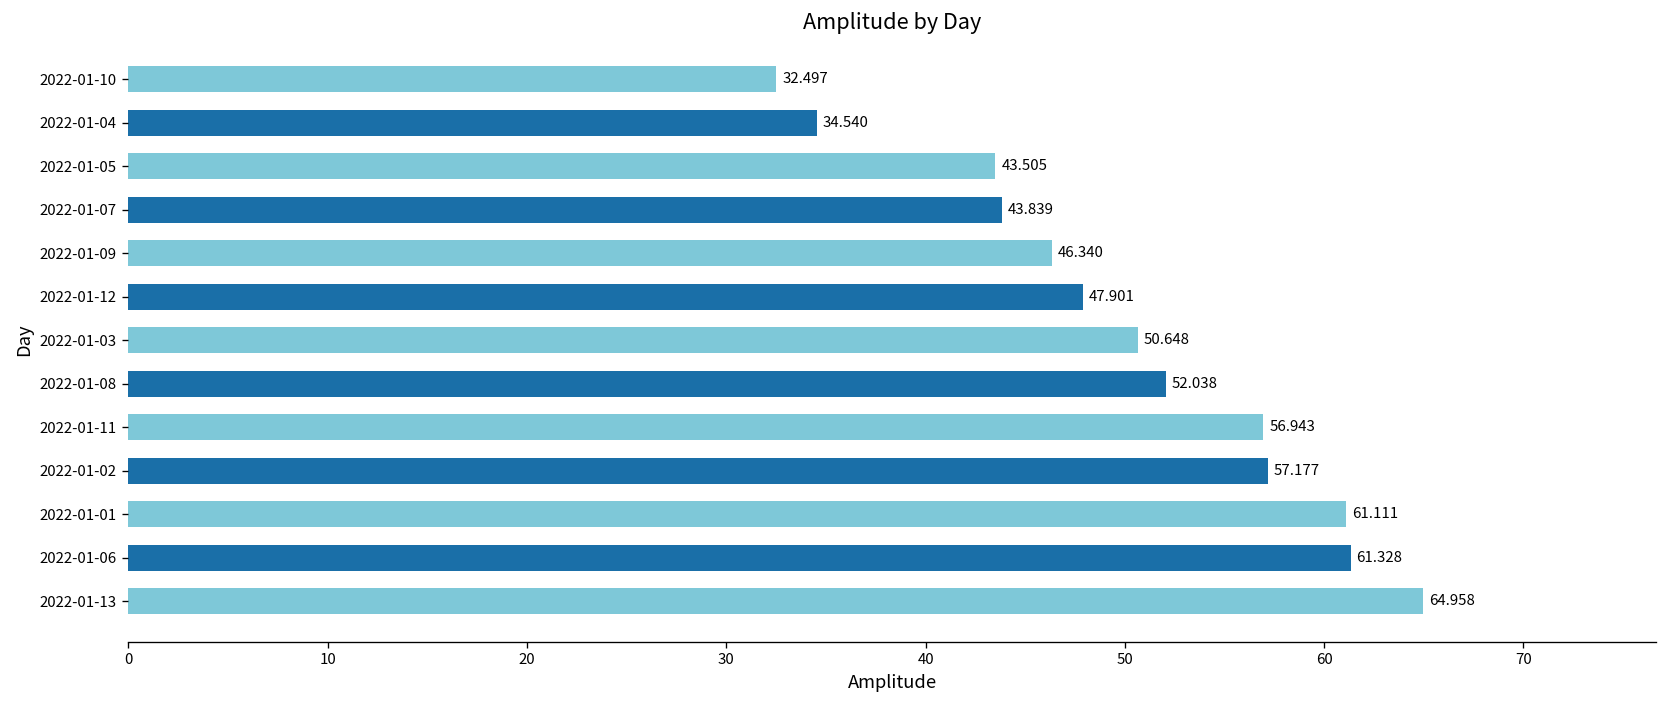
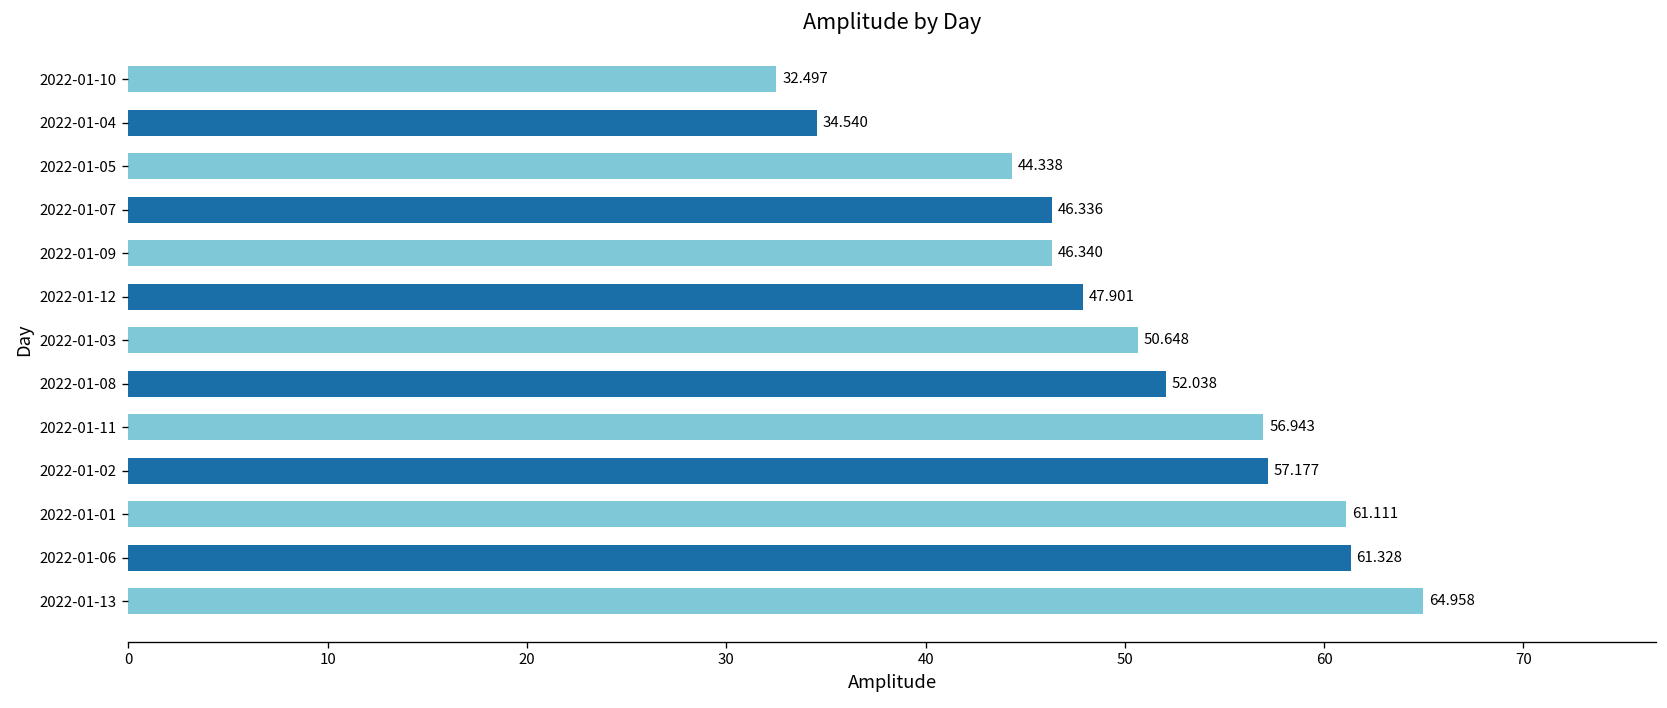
  {
    "2022-01-10": 32.497,
    "2022-01-04": 34.540,
-   "2022-01-05": 43.505,
-   "2022-01-07": 43.839,
+   "2022-01-05": 44.338,
+   "2022-01-07": 46.336,
    "2022-01-09": 46.340,
    "2022-01-12": 47.901,
    "2022-01-03": 50.648,
    "2022-01-08": 52.038,
    "2022-01-11": 56.943,
    "2022-01-02": 57.177,
    "2022-01-01": 61.111,
    "2022-01-06": 61.328,
    "2022-01-13": 64.958
  }
